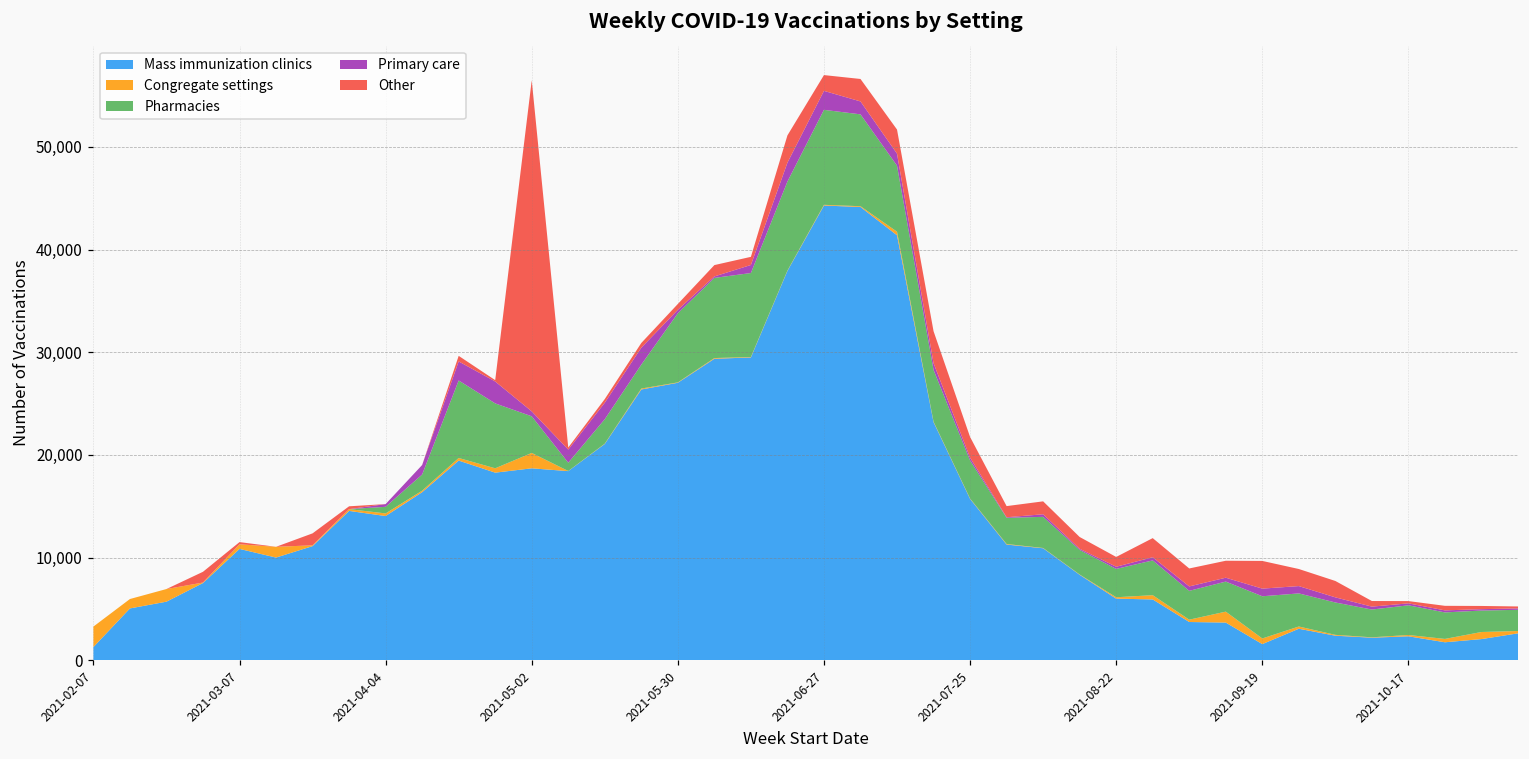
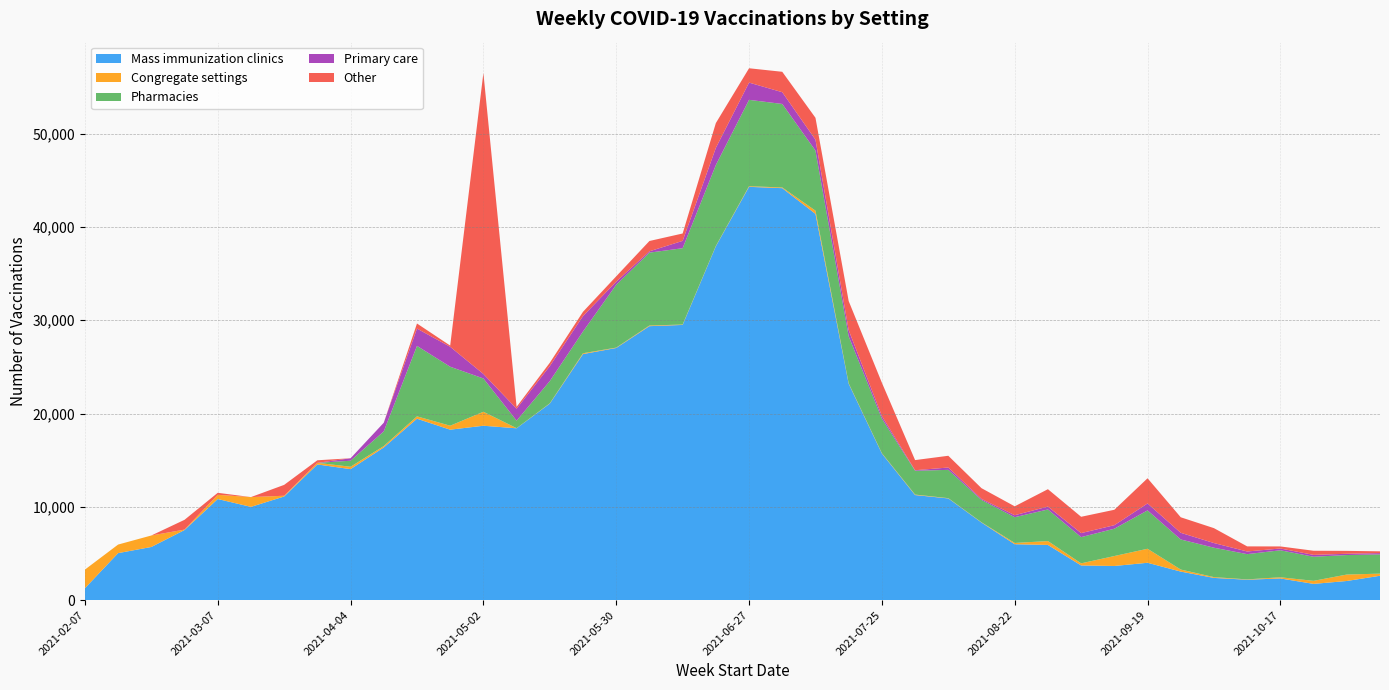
  {
    "Mass immunization clinics": {
      "2021-02-07": "1,000",
      "2021-03-07": "11,000",
      "2021-05-02": "19,000",
-     "2021-09-19": "2,000"
+     "2021-09-19": "4,000"
    },
    "Congregate settings": {
      "2021-05-02": "1,000",
-     "2021-09-19": "1,000"
+     "2021-09-19": "2,000"
    },
    "Pharmacies": {
      "2021-05-02": "4,000",
      "2021-05-30": "7,000",
      "2021-06-27": "9,000",
      "2021-07-25": "4,000",
      "2021-09-19": "4,000"
    },
    "Primary care": {
      "2021-05-02": "0",
      "2021-05-30": "0",
      "2021-06-27": "2,000",
      "2021-07-25": "0",
      "2021-09-19": "1,000"
    },
    "Other": {
      "2021-05-02": "32,000",
      "2021-05-30": "1,000",
      "2021-06-27": "2,000",
-     "2021-07-25": "2,000",
+     "2021-07-25": "4,000",
      "2021-08-22": "1,000",
      "2021-09-19": "3,000"
    }
  }
